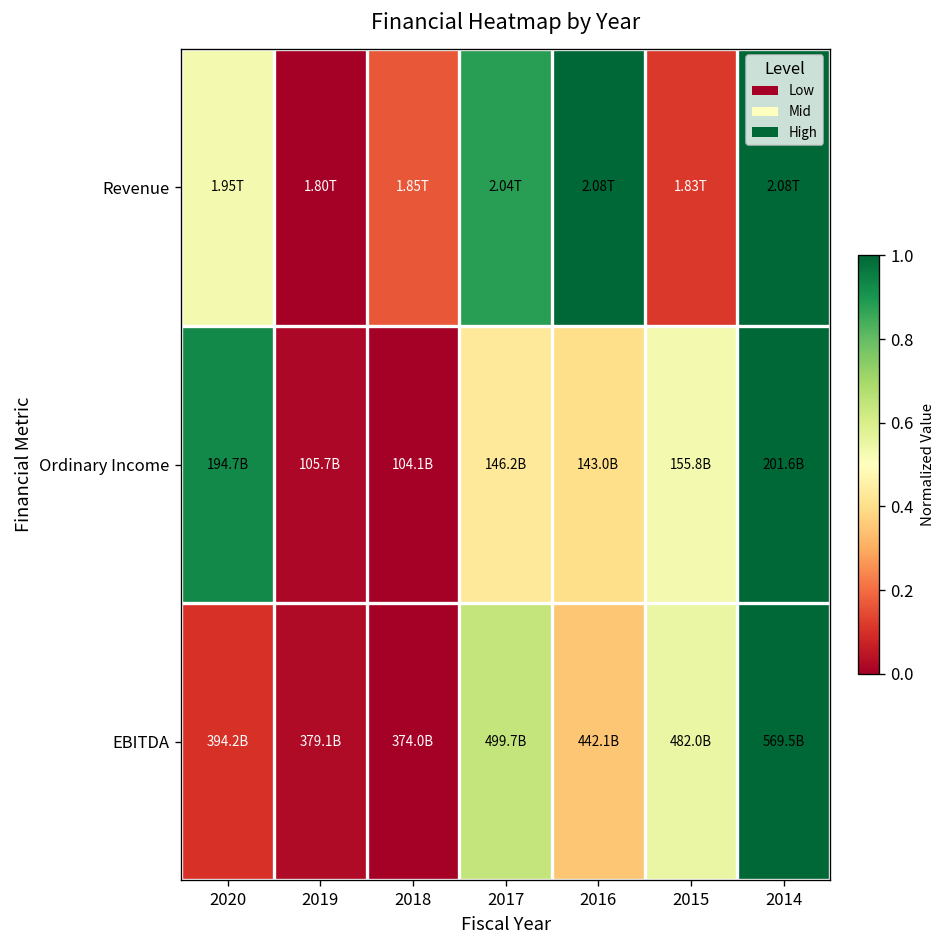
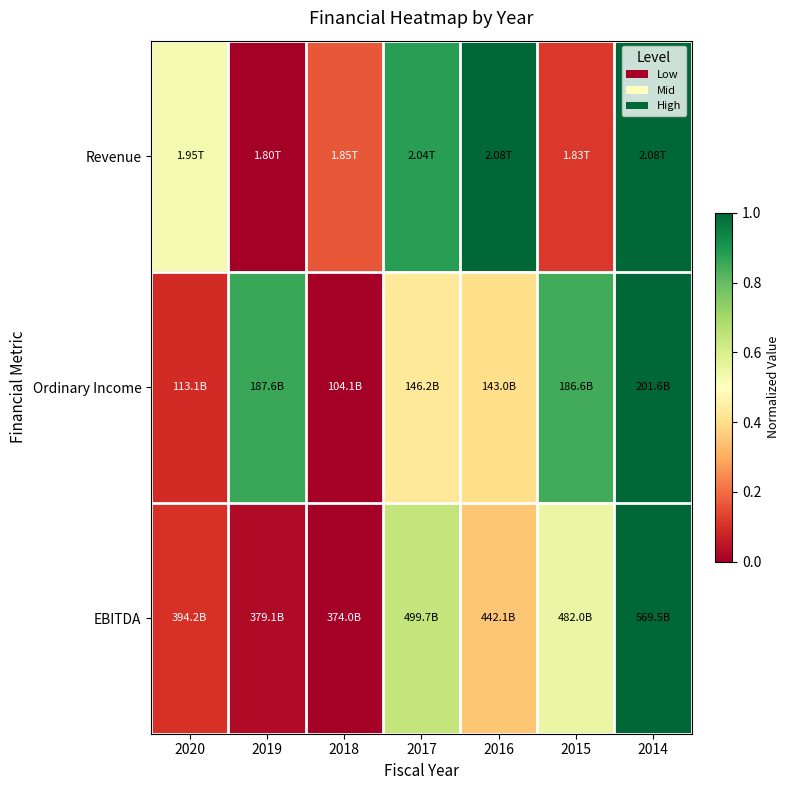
  {
    "Revenue": {
      "2020": "1.95T",
      "2019": "1.80T",
      "2018": "1.85T",
      "2017": "2.04T",
      "2016": "2.08T",
      "2015": "1.83T",
      "2014": "2.08T"
    },
    "Ordinary Income": {
-     "2020": "194.7B",
-     "2019": "105.7B",
+     "2020": "113.1B",
+     "2019": "187.6B",
      "2018": "104.1B",
      "2017": "146.2B",
      "2016": "143.0B",
-     "2015": "155.8B",
+     "2015": "186.6B",
      "2014": "201.6B"
    },
    "EBITDA": {
      "2020": "394.2B",
      "2019": "379.1B",
      "2018": "374.0B",
      "2017": "499.7B",
      "2016": "442.1B",
      "2015": "482.0B",
      "2014": "569.5B"
    }
  }
